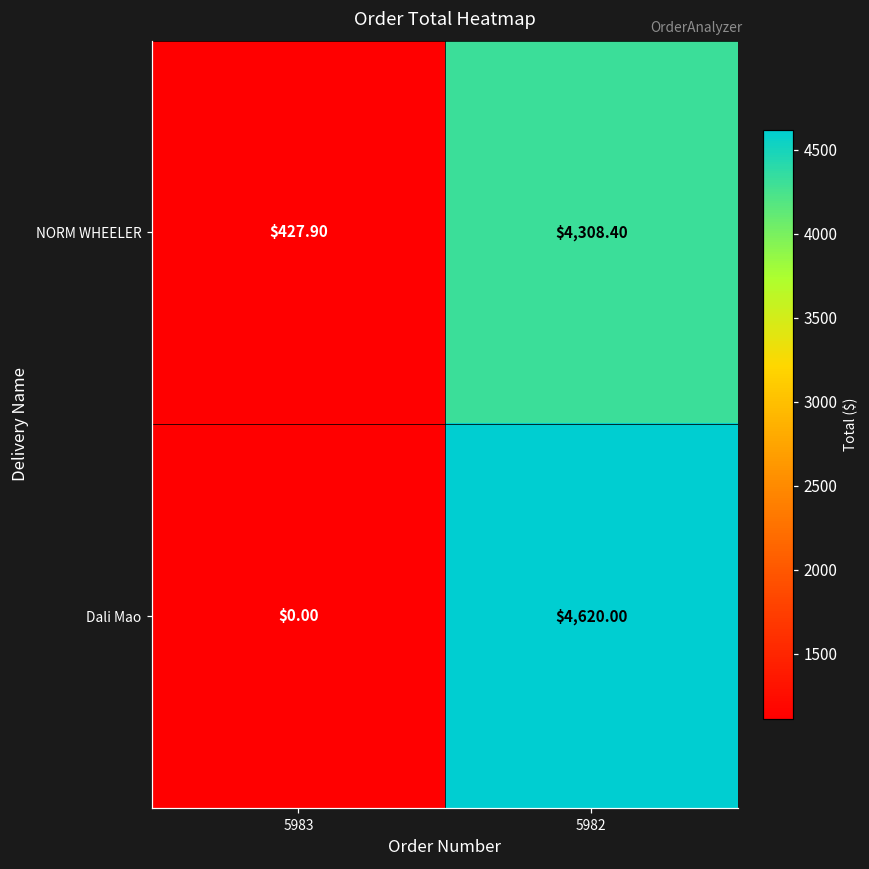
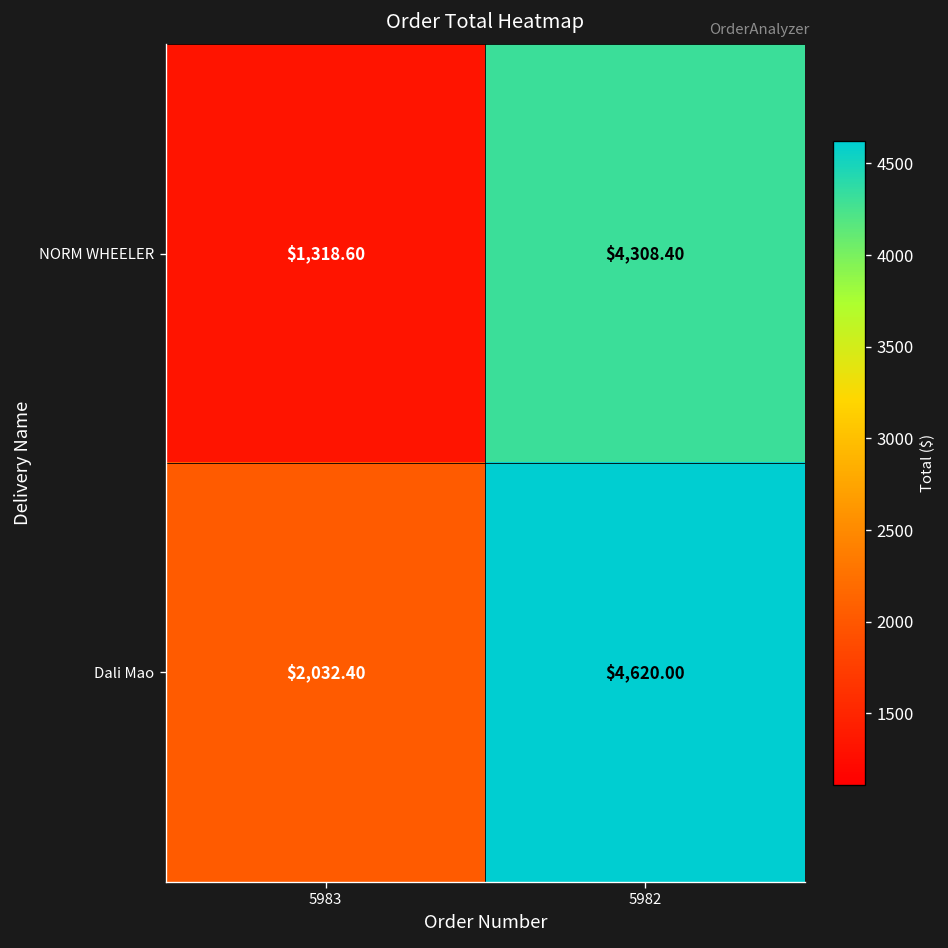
  {
    "NORM WHEELER": {
-     "5983": "$427.90",
+     "5983": "$1,318.60",
      "5982": "$4,308.40"
    },
    "Dali Mao": {
-     "5983": "$0.00",
+     "5983": "$2,032.40",
      "5982": "$4,620.00"
    }
  }
